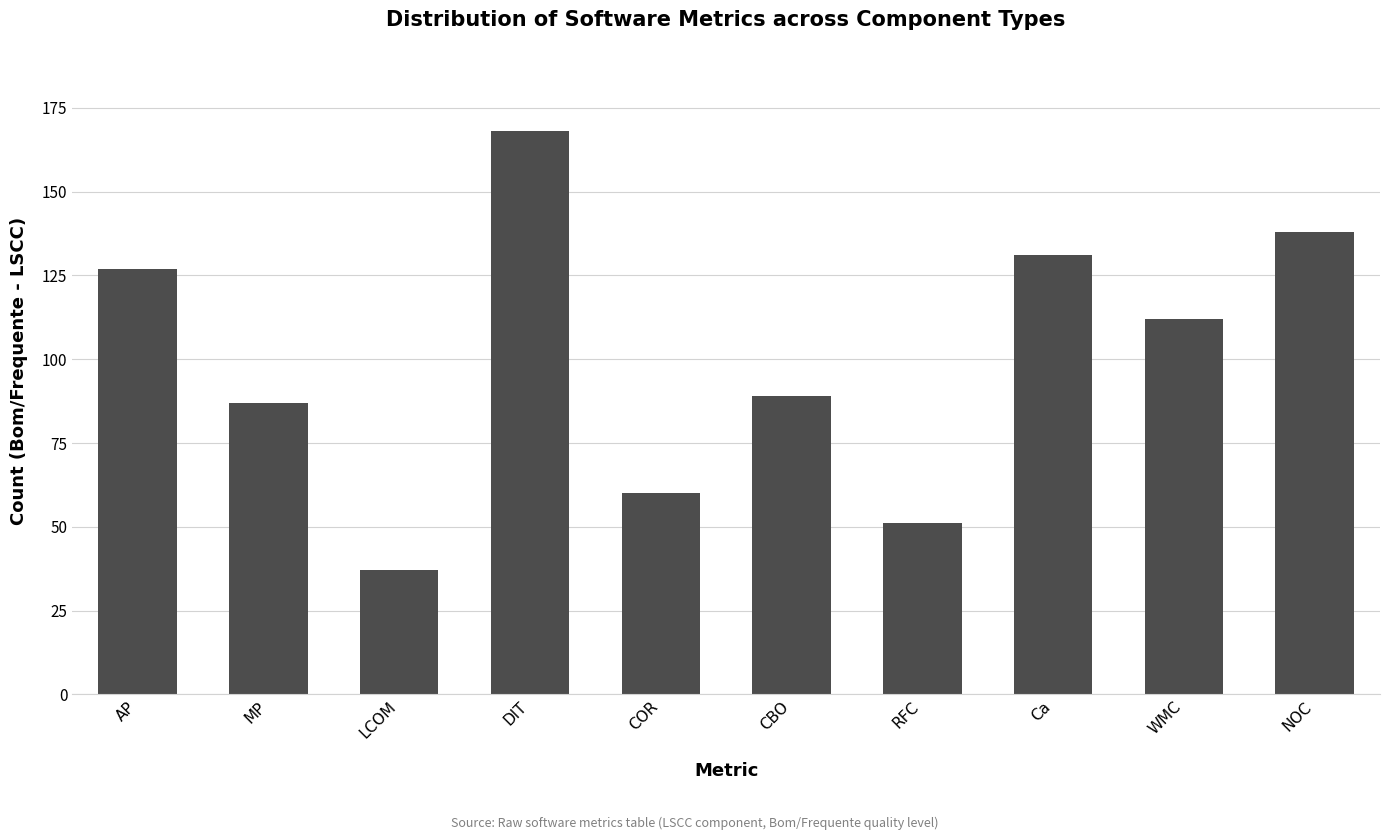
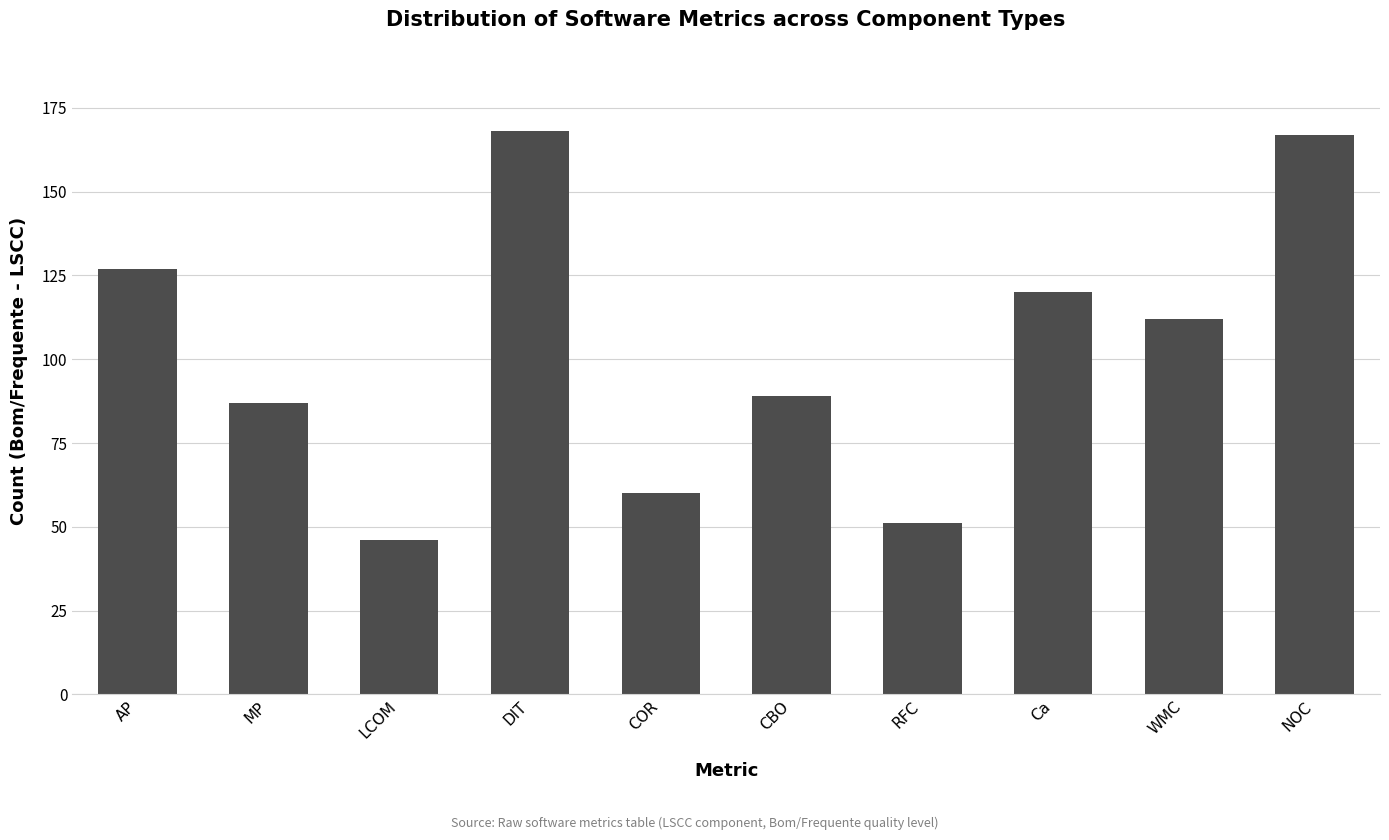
  {
    "AP": 127,
    "MP": 87,
-   "LCOM": 37,
+   "LCOM": 46,
    "DIT": 168,
    "COR": 60,
    "CBO": 89,
    "RFC": 51,
-   "Ca": 131,
+   "Ca": 120,
    "WMC": 112,
-   "NOC": 138
+   "NOC": 167
  }
